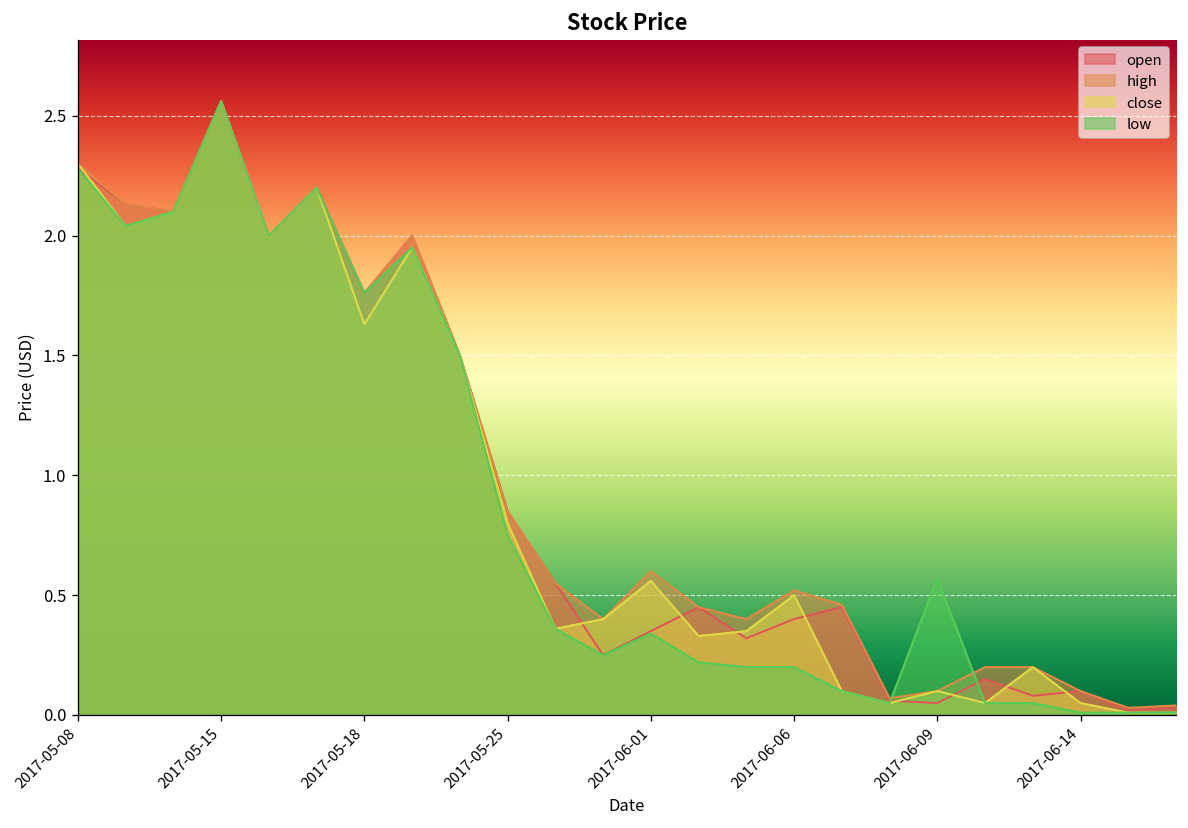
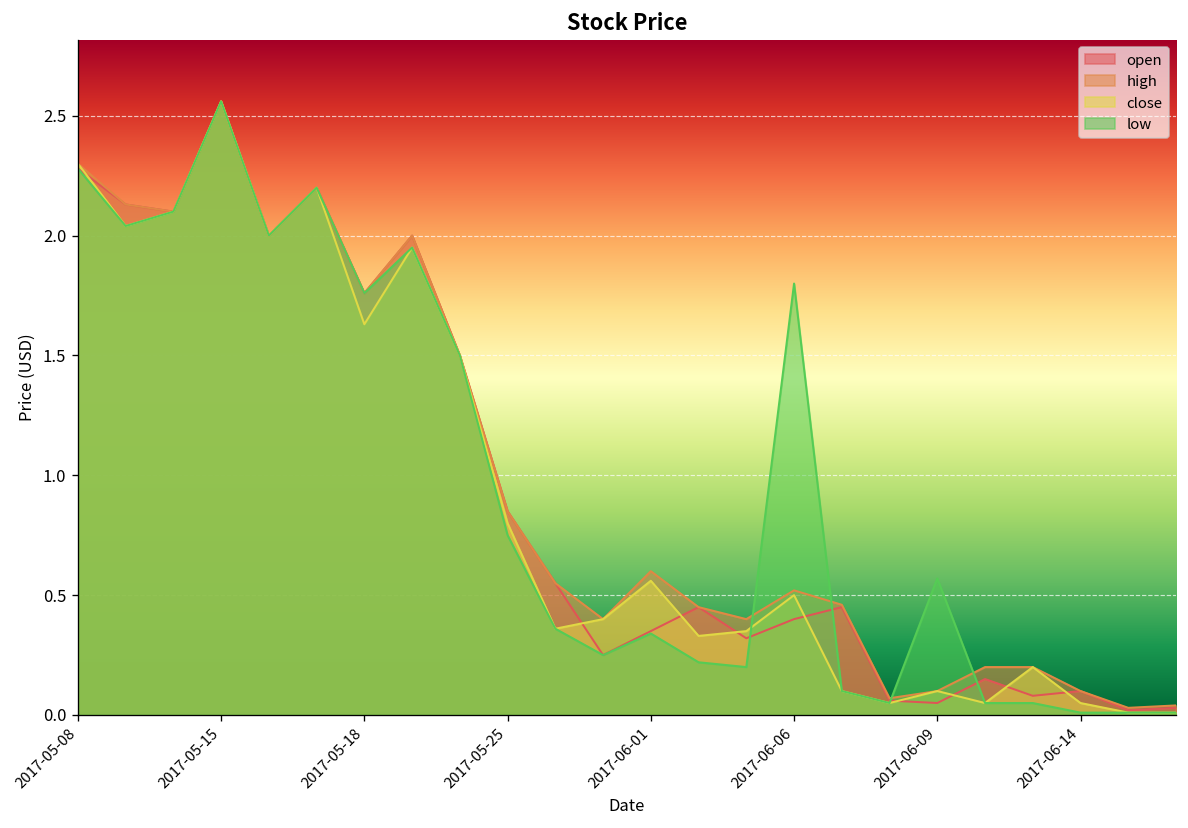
  {
    "close": {
      "2017-05-18": 1.63,
      "2017-05-25": 0.8,
      "2017-06-01": 0.56,
      "2017-06-06": 0.5,
      "2017-06-14": 0.05
    },
    "low": {
      "2017-05-25": 0.75,
-     "2017-06-06": 0.2,
+     "2017-06-06": 1.8,
      "2017-06-09": 0.57,
      "2017-06-14": 0.0
    }
  }
